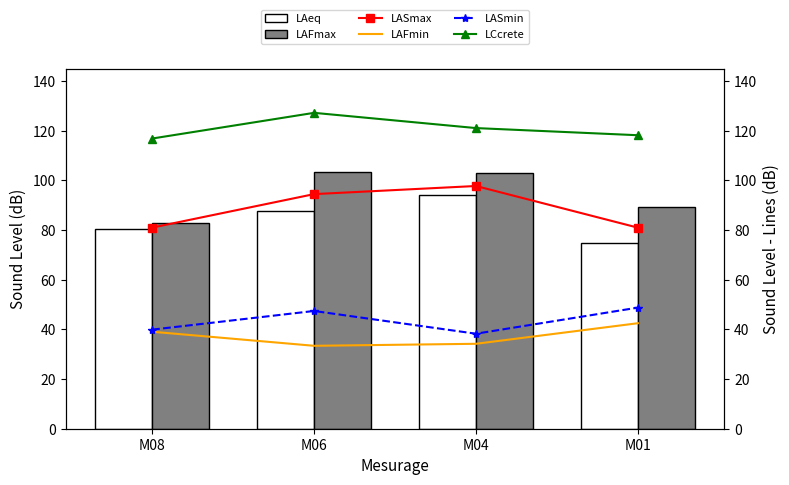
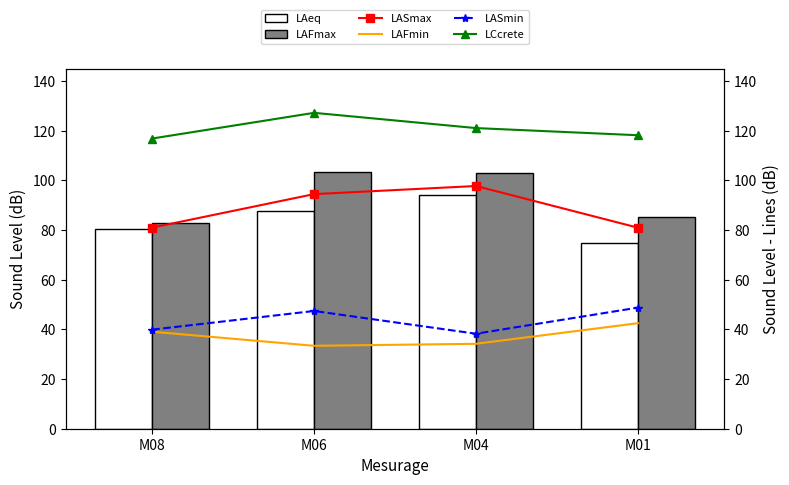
  {
    "LAeq": {
      "M08": 80,
      "M06": 88,
      "M04": 94,
      "M01": 75
    },
    "LAFmax": {
      "M08": 83,
      "M06": 103,
      "M04": 103,
-     "M01": 89
+     "M01": 85
    },
    "LASmax": {
      "M08": 81,
      "M06": 95,
      "M04": 98,
      "M01": 81
    },
    "LAFmin": {
      "M06": 33,
      "M04": 34,
      "M01": 43
    },
    "LASmin": {
      "M06": 47,
      "M04": 38,
      "M01": 49
    },
    "LCcrete": {
      "M08": 117,
      "M06": 127,
      "M04": 121,
      "M01": 118
    }
  }
